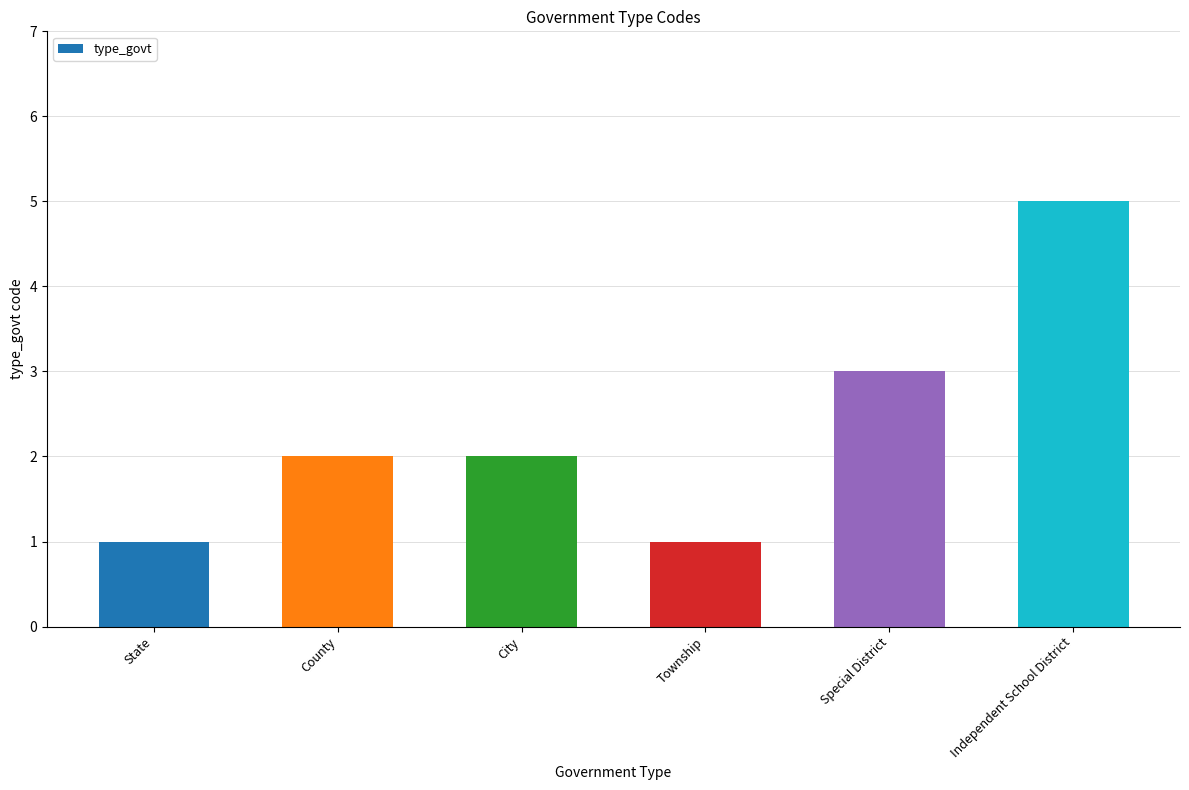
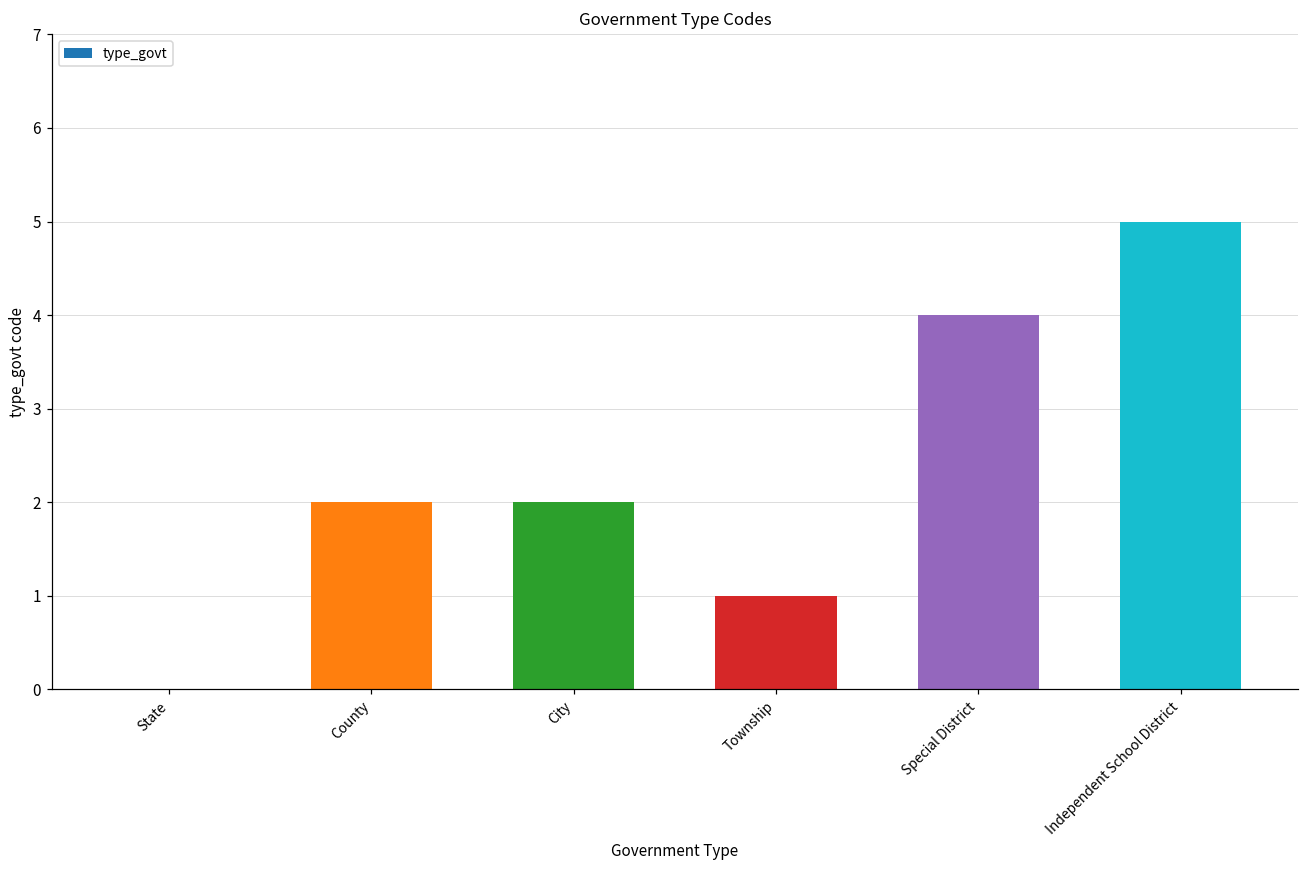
  {
-   "State": 1,
+   "State": 0,
    "County": 2,
    "City": 2,
    "Township": 1,
-   "Special District": 3,
+   "Special District": 4,
    "Independent School District": 5
  }
